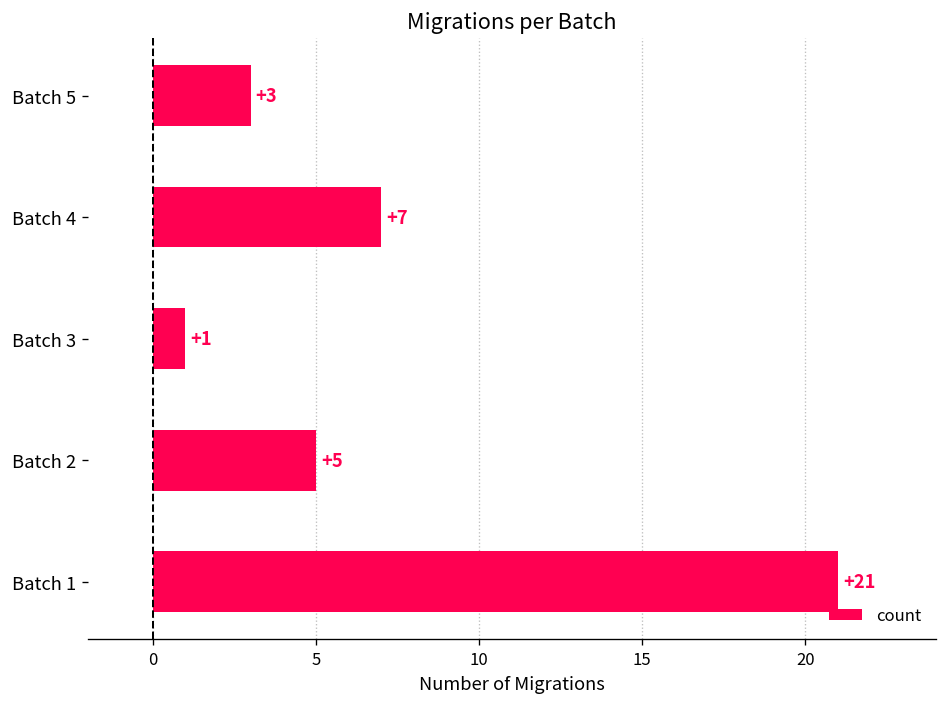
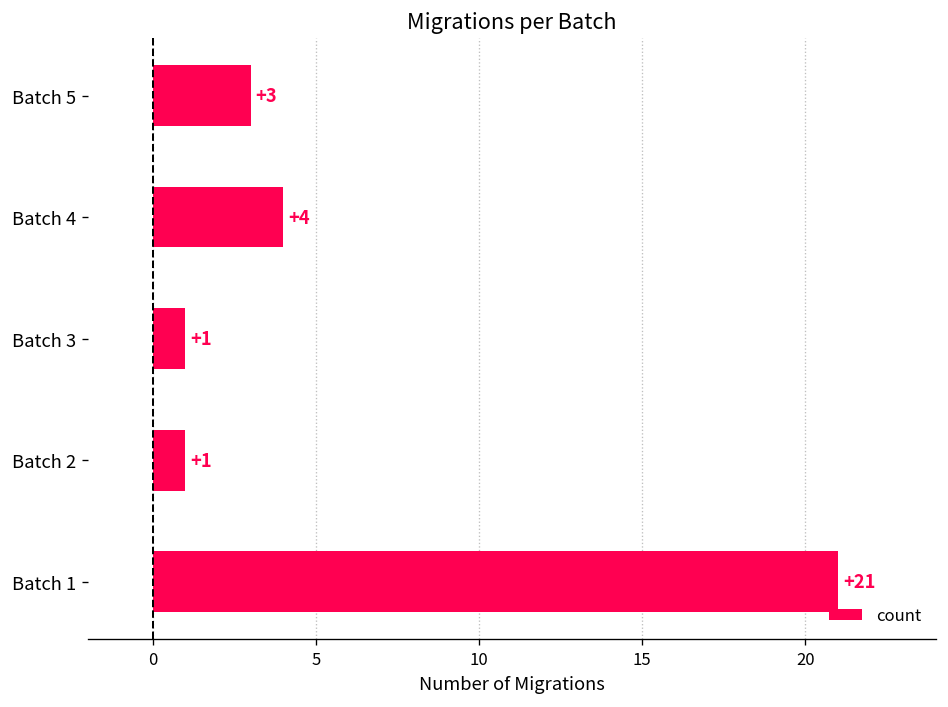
  {
    "Batch 5": "+3",
-   "Batch 4": "+7",
+   "Batch 4": "+4",
    "Batch 3": "+1",
-   "Batch 2": "+5",
+   "Batch 2": "+1",
    "Batch 1": "+21"
  }
